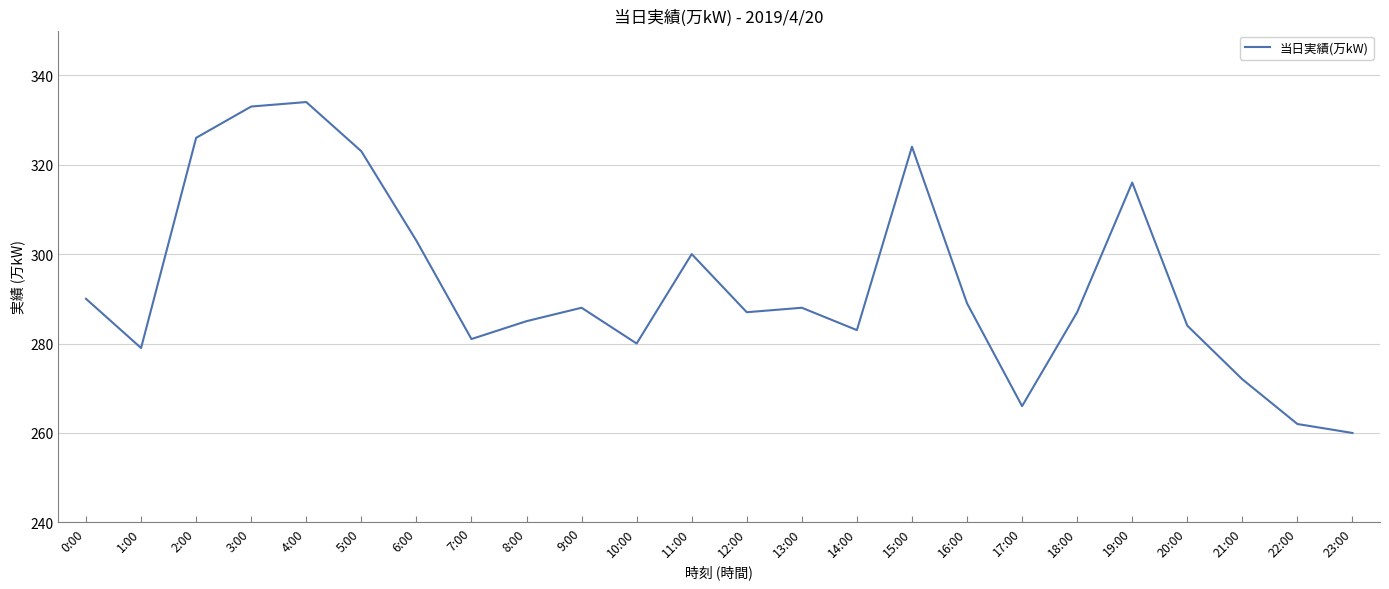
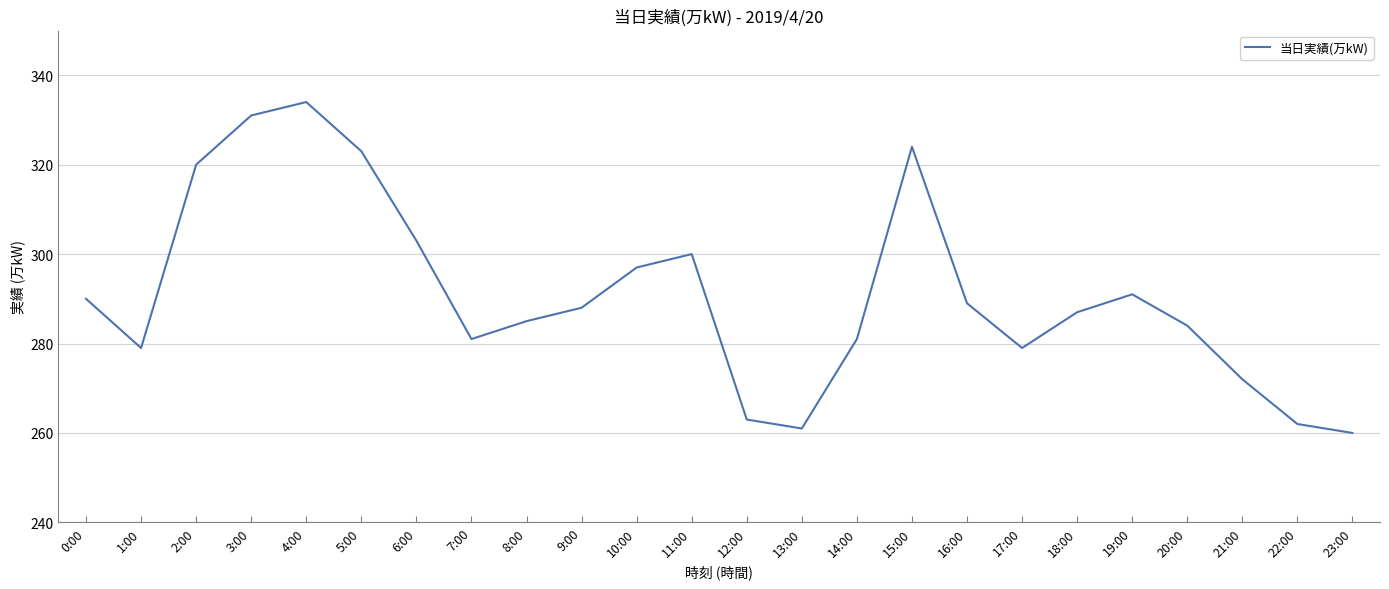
  {
    "0:00": 290,
    "1:00": 279,
-   "2:00": 326,
-   "3:00": 333,
+   "2:00": 320,
+   "3:00": 331,
    "4:00": 334,
    "5:00": 323,
    "6:00": 303,
    "7:00": 281,
    "8:00": 285,
    "9:00": 288,
-   "10:00": 280,
+   "10:00": 297,
    "11:00": 300,
-   "12:00": 287,
-   "13:00": 288,
-   "14:00": 283,
+   "12:00": 263,
+   "13:00": 261,
+   "14:00": 281,
    "15:00": 324,
    "16:00": 289,
-   "17:00": 266,
+   "17:00": 279,
    "18:00": 287,
-   "19:00": 316,
+   "19:00": 291,
    "20:00": 284,
    "21:00": 272,
    "22:00": 262,
    "23:00": 260
  }
